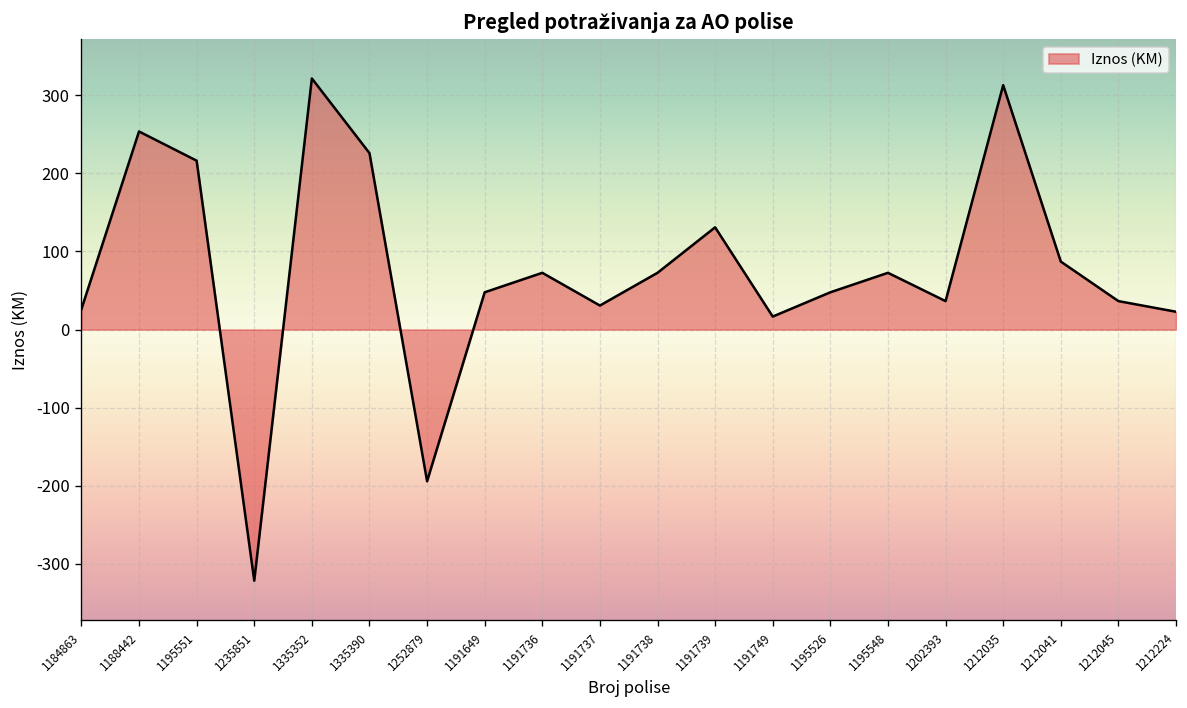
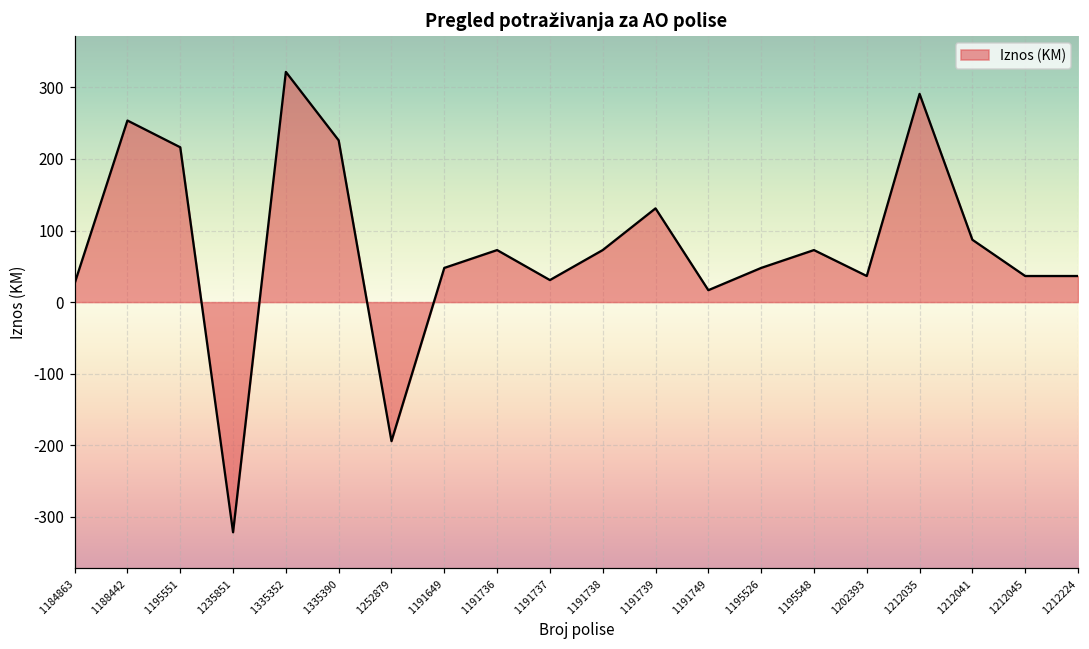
  {
    "Iznos (KM)": {
-     "1212035": 310,
-     "1212224": 20
+     "1212035": 290,
+     "1212224": 40
    }
  }
